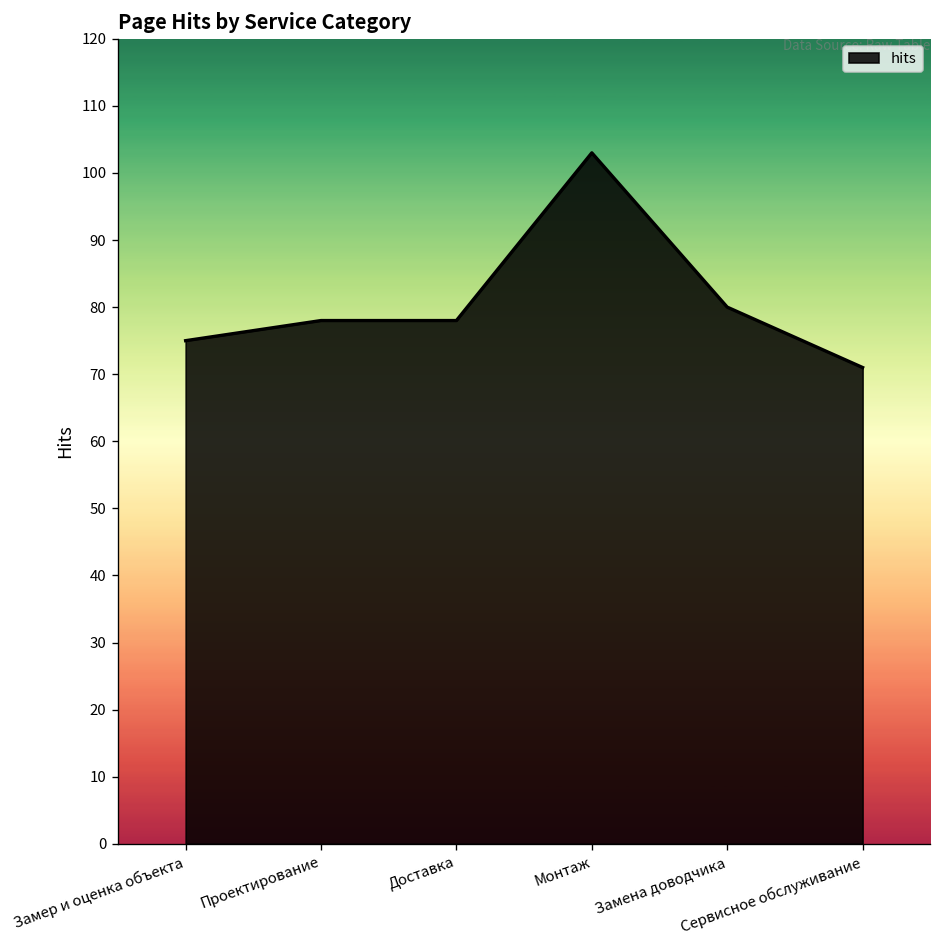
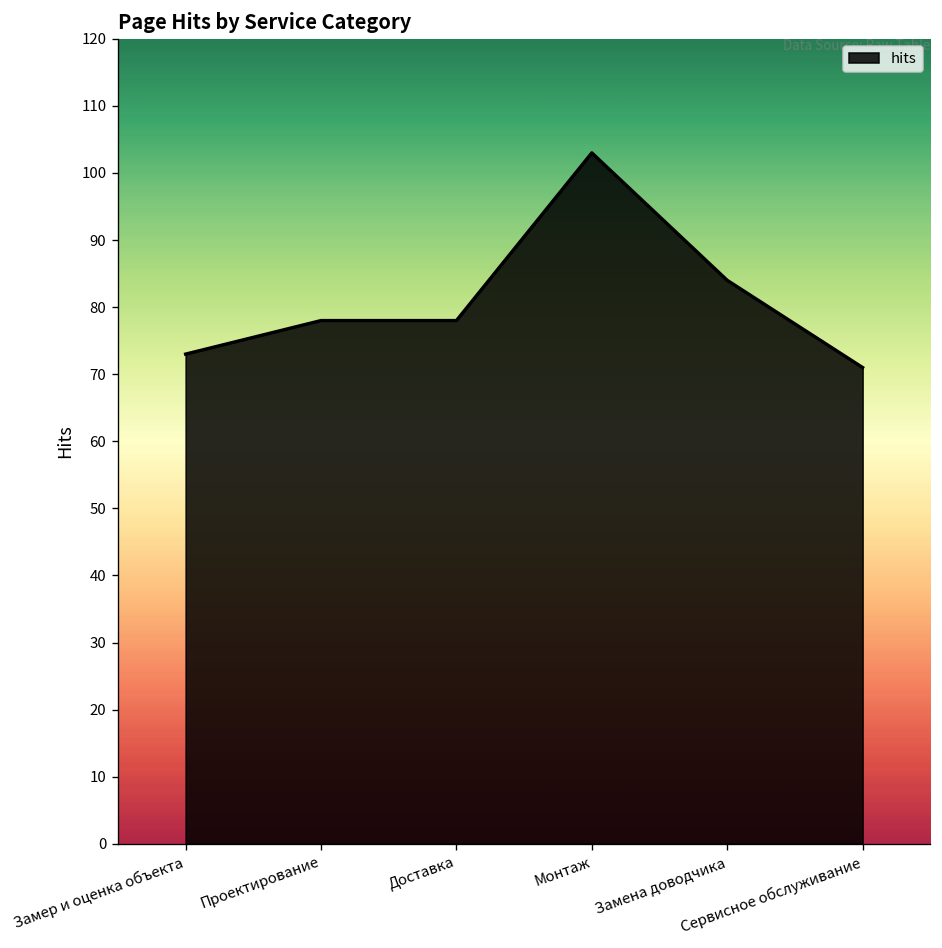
  {
-   "Замер и оценка объекта": 75,
+   "Замер и оценка объекта": 73,
    "Проектирование": 78,
    "Доставка": 78,
    "Монтаж": 103,
-   "Замена доводчика": 80,
+   "Замена доводчика": 84,
    "Сервисное обслуживание": 71
  }
